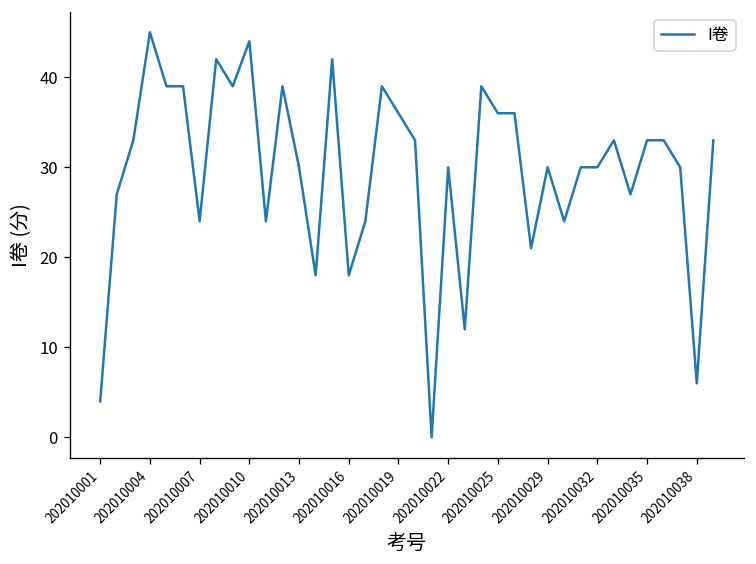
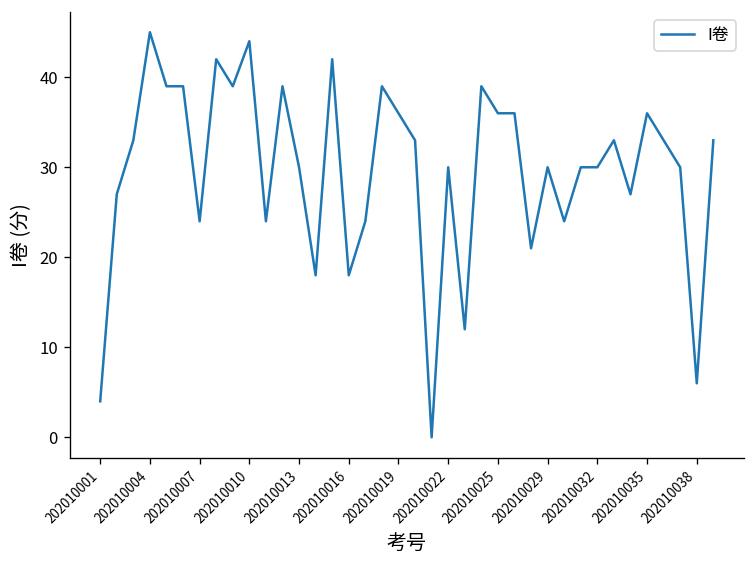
  {
    "202010001": 4,
    "202010004": 45,
    "202010007": 24,
    "202010010": 44,
    "202010013": 30,
    "202010016": 18,
    "202010019": 36,
    "202010022": 30,
    "202010025": 36,
    "202010029": 30,
    "202010032": 30,
-   "202010035": 33,
+   "202010035": 36,
    "202010038": 6
  }
